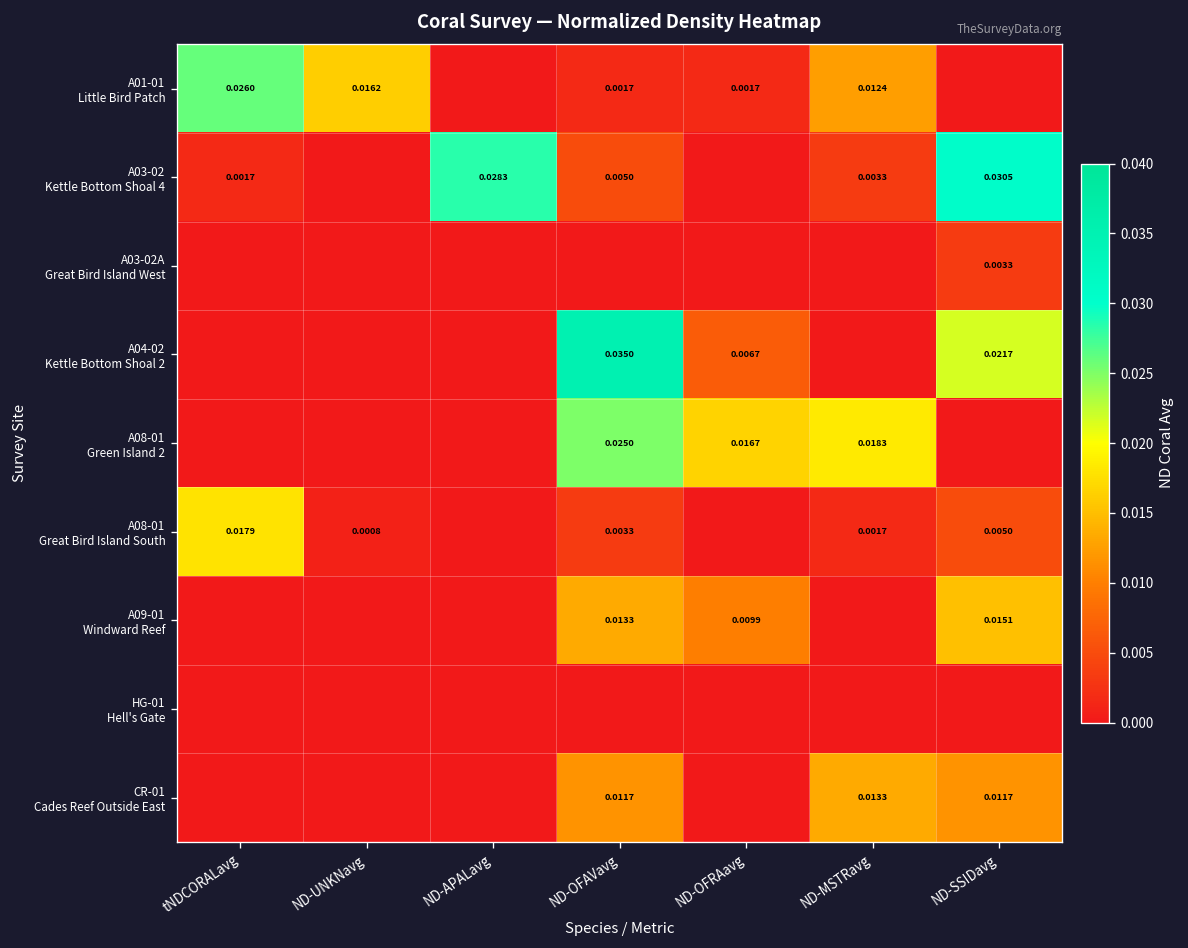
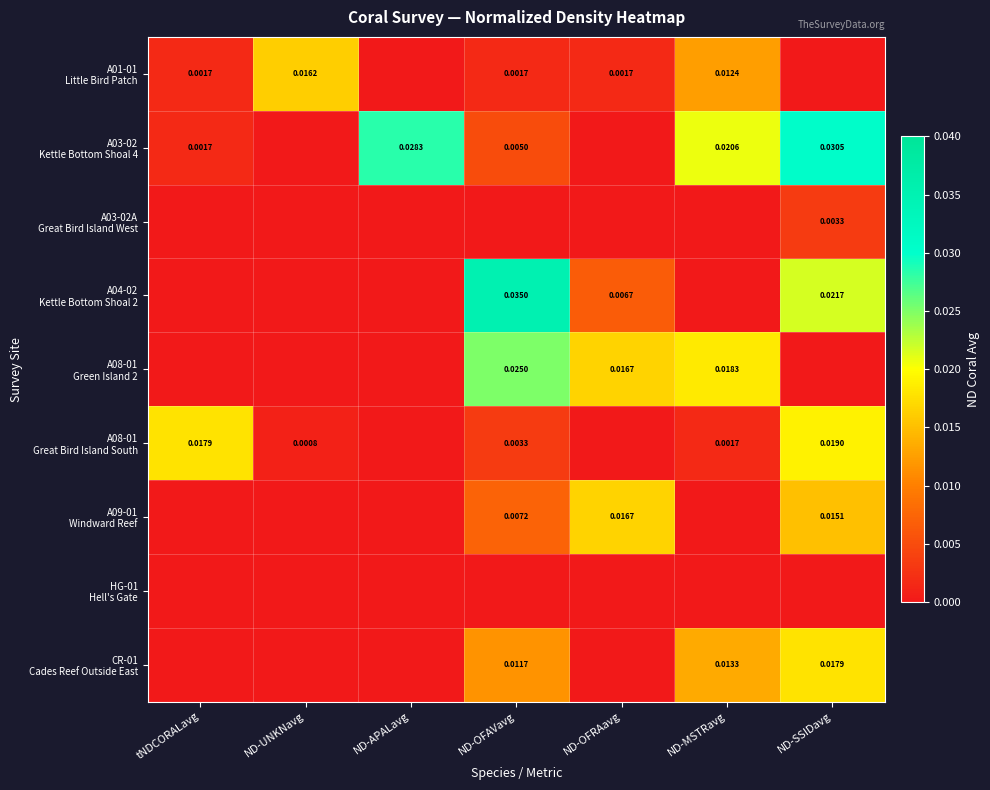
  {
    "A01-01 Little Bird Patch": {
-     "tNDCORALavg": 0.0260,
+     "tNDCORALavg": 0.0017,
      "ND-UNKNavg": 0.0162,
      "ND-OFAVavg": 0.0017,
      "ND-OFRAavg": 0.0017,
      "ND-MSTRavg": 0.0124
    },
    "A03-02 Kettle Bottom Shoal 4": {
      "tNDCORALavg": 0.0017,
      "ND-APALavg": 0.0283,
      "ND-OFAVavg": 0.0050,
-     "ND-MSTRavg": 0.0033,
+     "ND-MSTRavg": 0.0206,
      "ND-SSIDavg": 0.0305
    },
    "A03-02A Great Bird Island West": {
      "ND-SSIDavg": 0.0033
    },
    "A04-02 Kettle Bottom Shoal 2": {
      "ND-OFAVavg": 0.0350,
      "ND-OFRAavg": 0.0067,
      "ND-SSIDavg": 0.0217
    },
    "A08-01 Green Island 2": {
      "ND-OFAVavg": 0.0250,
      "ND-OFRAavg": 0.0167,
      "ND-MSTRavg": 0.0183
    },
    "A08-01 Great Bird Island South": {
      "tNDCORALavg": 0.0179,
      "ND-UNKNavg": 0.0008,
      "ND-OFAVavg": 0.0033,
      "ND-MSTRavg": 0.0017,
-     "ND-SSIDavg": 0.0050
+     "ND-SSIDavg": 0.0190
    },
    "A09-01 Windward Reef": {
-     "ND-OFAVavg": 0.0133,
-     "ND-OFRAavg": 0.0099,
+     "ND-OFAVavg": 0.0072,
+     "ND-OFRAavg": 0.0167,
      "ND-SSIDavg": 0.0151
    },
    "CR-01 Cades Reef Outside East": {
      "ND-OFAVavg": 0.0117,
      "ND-MSTRavg": 0.0133,
-     "ND-SSIDavg": 0.0117
+     "ND-SSIDavg": 0.0179
    }
  }
